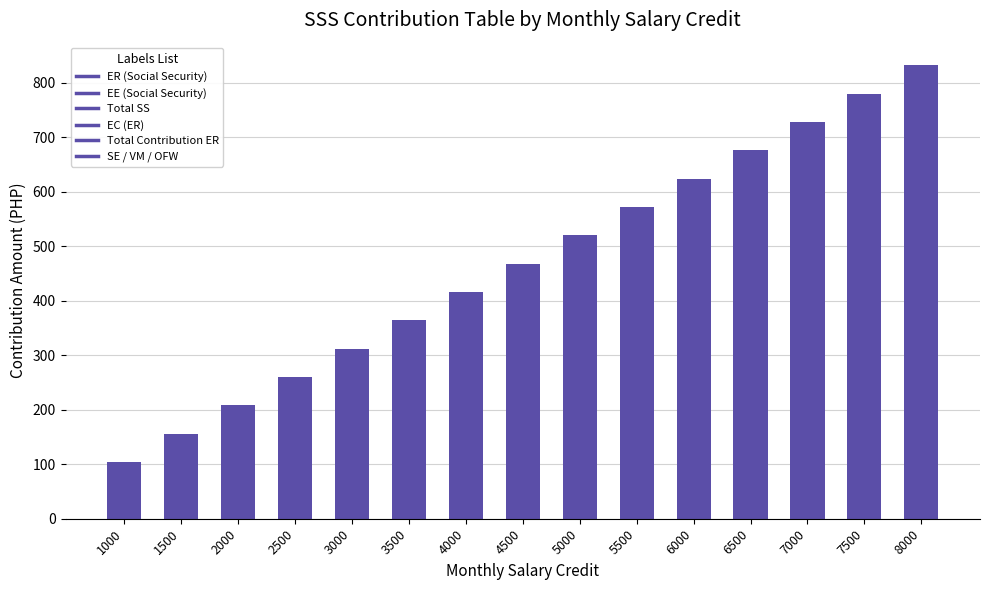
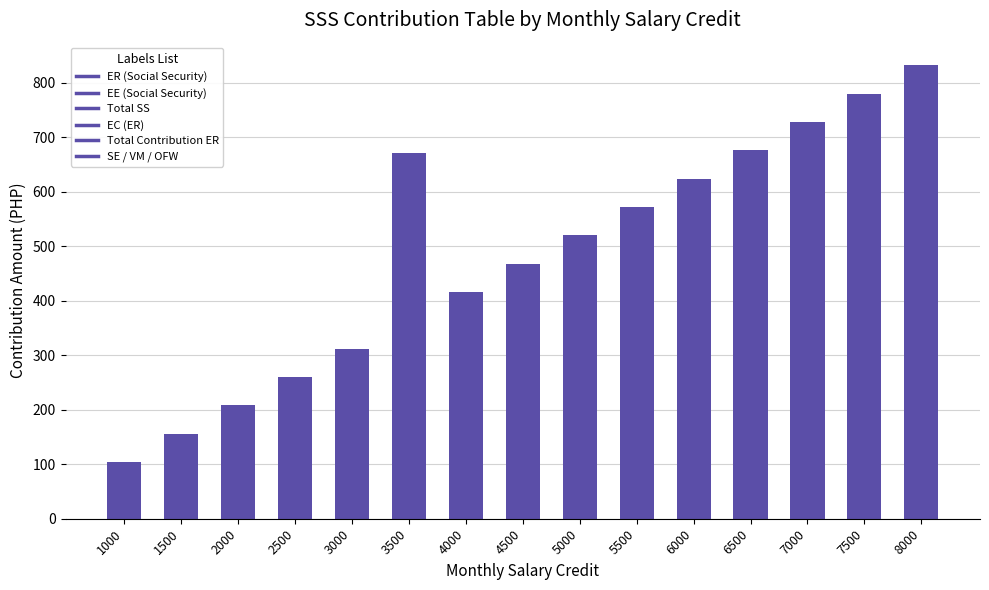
  {
    "1000": 100,
    "1500": 160,
    "2000": 210,
    "2500": 260,
    "3000": 310,
-   "3500": 360,
+   "3500": 670,
    "4000": 420,
    "4500": 470,
    "5000": 520,
    "5500": 570,
    "6000": 620,
    "6500": 680,
    "7000": 730,
    "7500": 780,
    "8000": 830
  }
